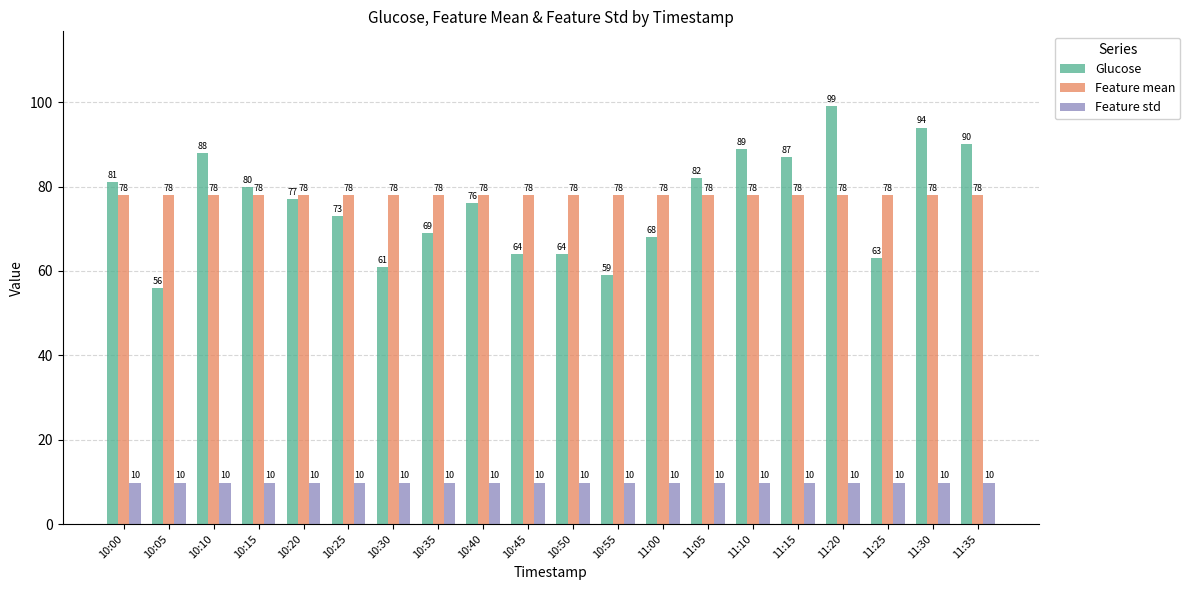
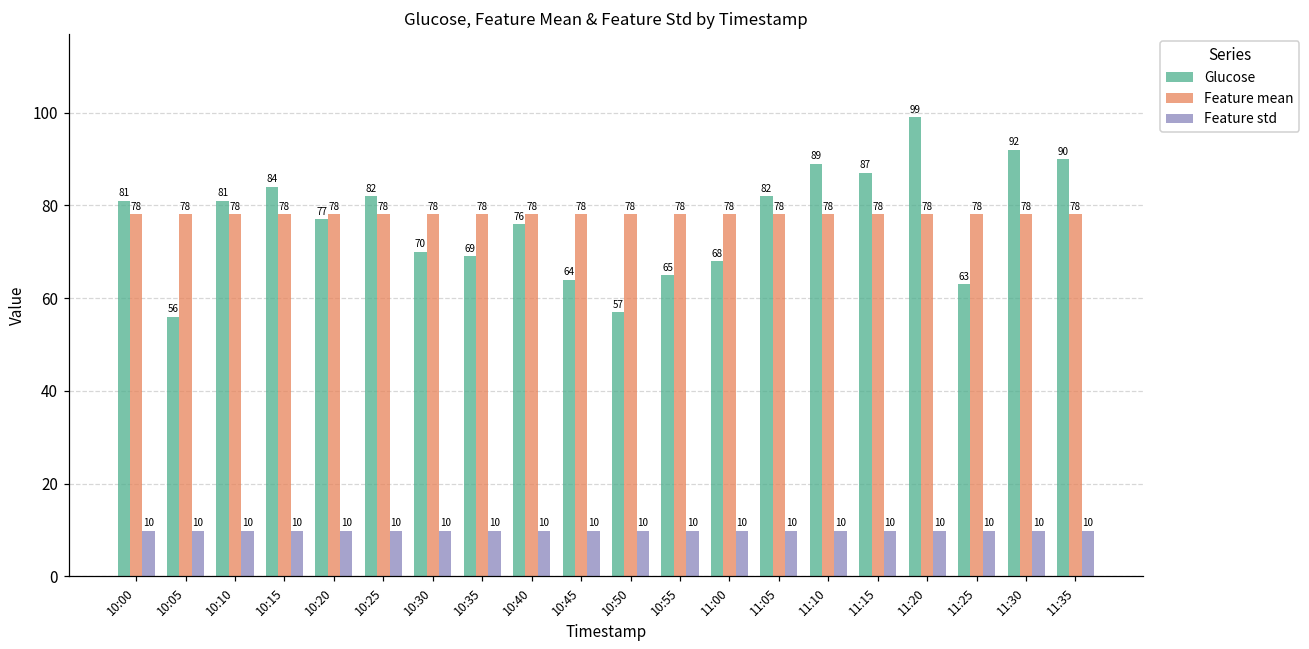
  {
    "Glucose": {
      "10:00": 81,
      "10:05": 56,
-     "10:10": 88,
-     "10:15": 80,
+     "10:10": 81,
+     "10:15": 84,
      "10:20": 77,
-     "10:25": 73,
-     "10:30": 61,
+     "10:25": 82,
+     "10:30": 70,
      "10:35": 69,
      "10:40": 76,
      "10:45": 64,
-     "10:50": 64,
-     "10:55": 59,
+     "10:50": 57,
+     "10:55": 65,
      "11:00": 68,
      "11:05": 82,
      "11:10": 89,
      "11:15": 87,
      "11:20": 99,
      "11:25": 63,
-     "11:30": 94,
+     "11:30": 92,
      "11:35": 90
    },
    "Feature mean": {
      "10:00": 78,
      "10:05": 78,
      "10:10": 78,
      "10:15": 78,
      "10:20": 78,
      "10:25": 78,
      "10:30": 78,
      "10:35": 78,
      "10:40": 78,
      "10:45": 78,
      "10:50": 78,
      "10:55": 78,
      "11:00": 78,
      "11:05": 78,
      "11:10": 78,
      "11:15": 78,
      "11:20": 78,
      "11:25": 78,
      "11:30": 78,
      "11:35": 78
    },
    "Feature std": {
      "10:00": 10,
      "10:05": 10,
      "10:10": 10,
      "10:15": 10,
      "10:20": 10,
      "10:25": 10,
      "10:30": 10,
      "10:35": 10,
      "10:40": 10,
      "10:45": 10,
      "10:50": 10,
      "10:55": 10,
      "11:00": 10,
      "11:05": 10,
      "11:10": 10,
      "11:15": 10,
      "11:20": 10,
      "11:25": 10,
      "11:30": 10,
      "11:35": 10
    }
  }
